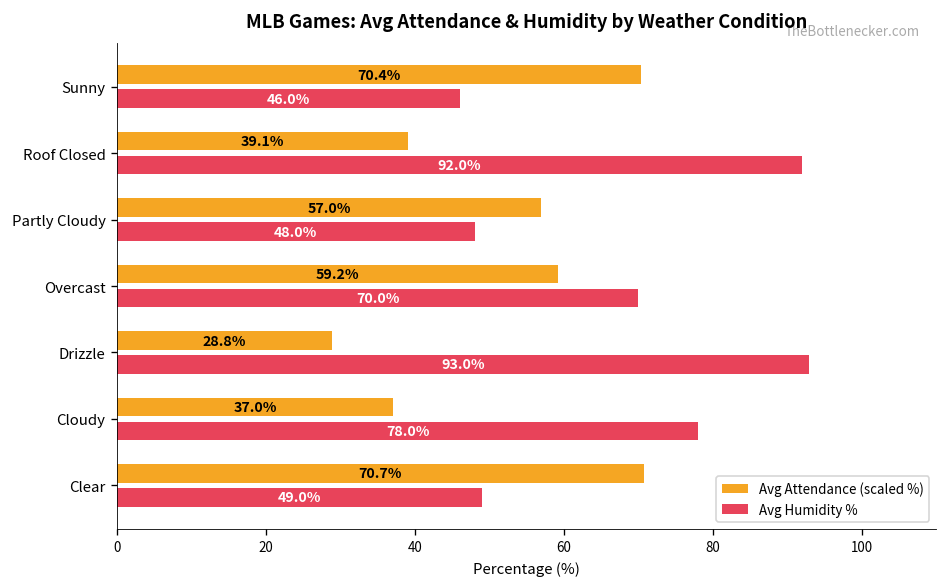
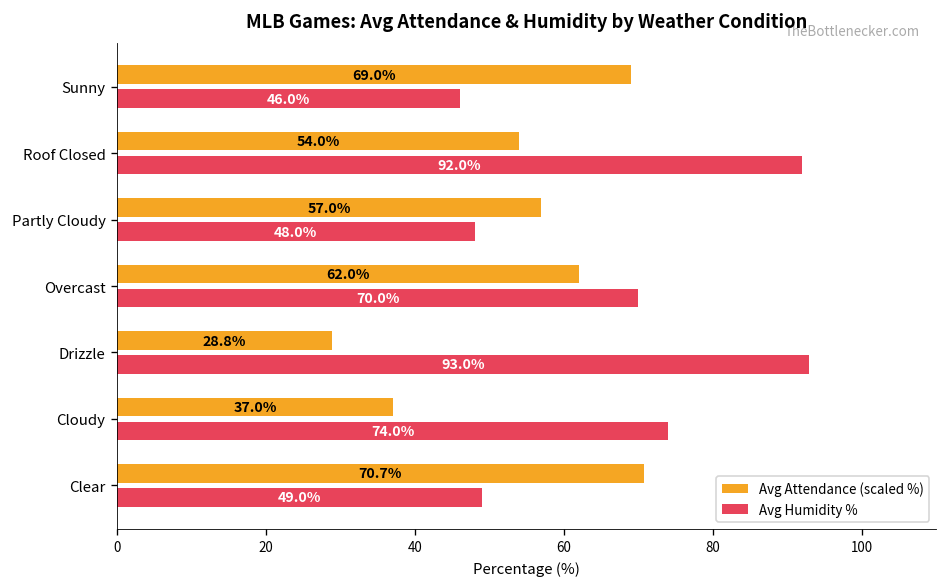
  {
    "Avg Attendance (scaled %)": {
-     "Sunny": "70.4%",
-     "Roof Closed": "39.1%",
+     "Sunny": "69.0%",
+     "Roof Closed": "54.0%",
      "Partly Cloudy": "57.0%",
-     "Overcast": "59.2%",
+     "Overcast": "62.0%",
      "Drizzle": "28.8%",
      "Cloudy": "37.0%",
      "Clear": "70.7%"
    },
    "Avg Humidity %": {
      "Sunny": "46.0%",
      "Roof Closed": "92.0%",
      "Partly Cloudy": "48.0%",
      "Overcast": "70.0%",
      "Drizzle": "93.0%",
-     "Cloudy": "78.0%",
+     "Cloudy": "74.0%",
      "Clear": "49.0%"
    }
  }
